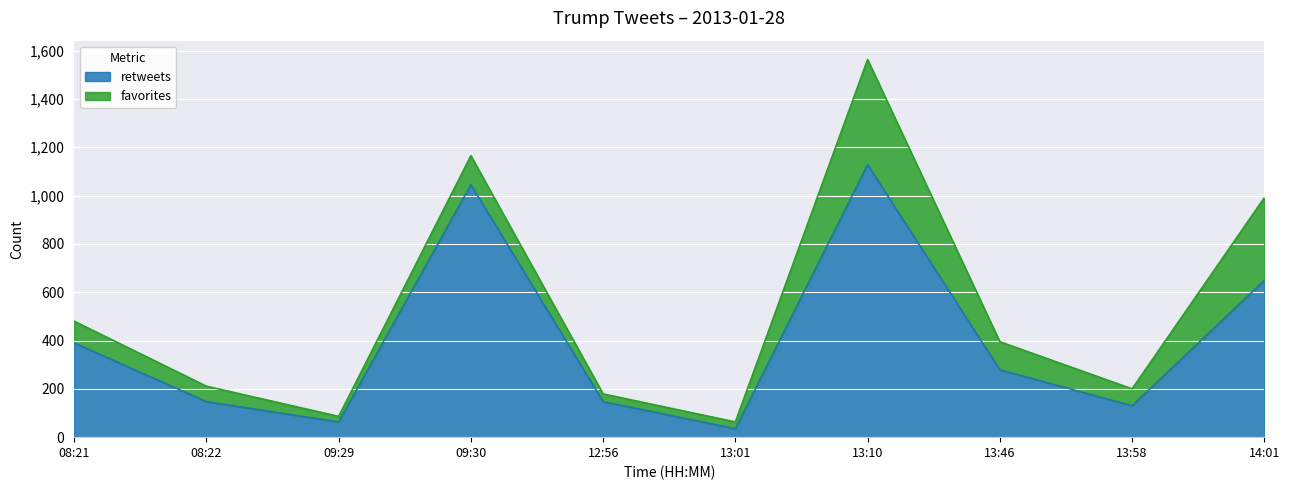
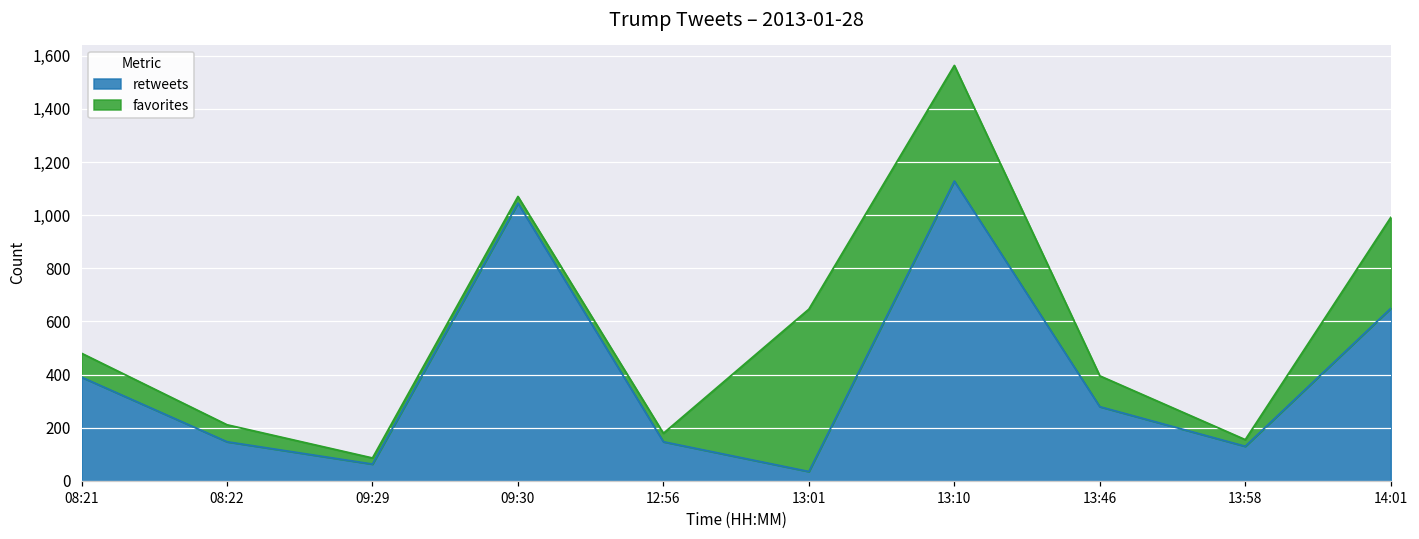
  {
    "retweets": {
      "08:21": "390",
      "08:22": "150",
      "09:29": "60",
      "09:30": "1,050",
      "12:56": "150",
      "13:01": "40",
      "13:10": "1,130",
      "13:46": "280",
      "13:58": "130",
      "14:01": "650"
    },
    "favorites": {
      "08:21": "90",
      "08:22": "60",
      "09:29": "20",
-     "09:30": "120",
+     "09:30": "30",
      "12:56": "30",
-     "13:01": "30",
+     "13:01": "610",
      "13:10": "440",
      "13:46": "120",
-     "13:58": "70",
+     "13:58": "30",
      "14:01": "340"
    }
  }
